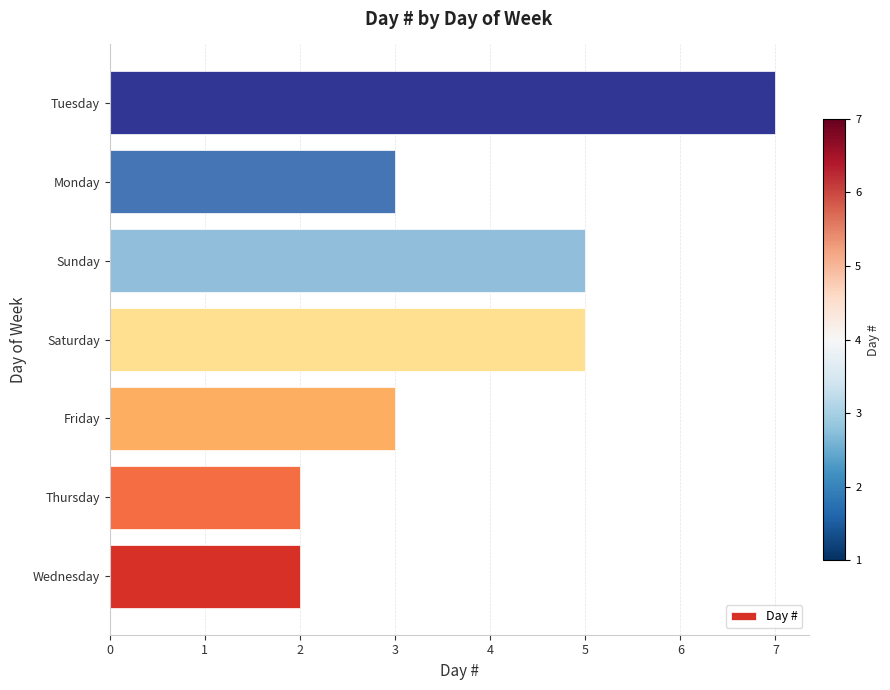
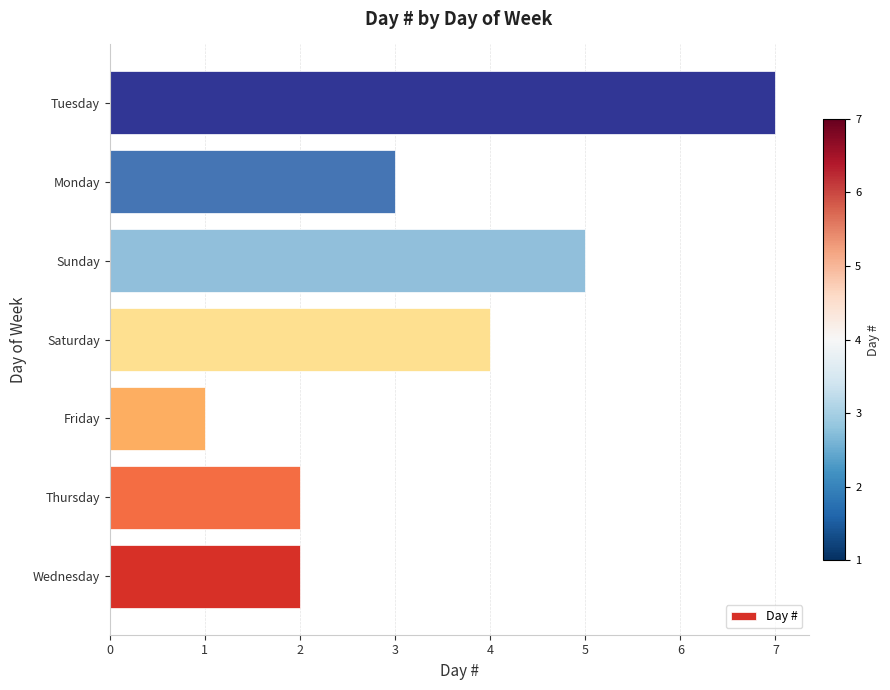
  {
    "Tuesday": 7,
    "Monday": 3,
    "Sunday": 5,
-   "Saturday": 5,
-   "Friday": 3,
+   "Saturday": 4,
+   "Friday": 1,
    "Thursday": 2,
    "Wednesday": 2
  }
